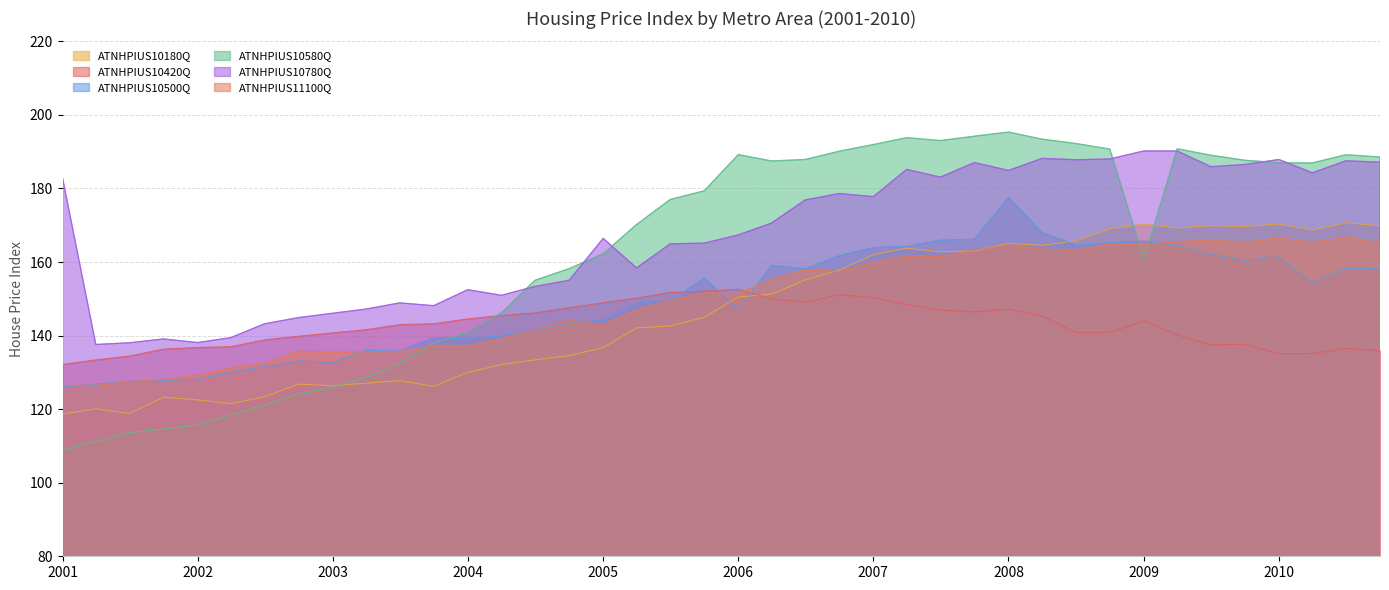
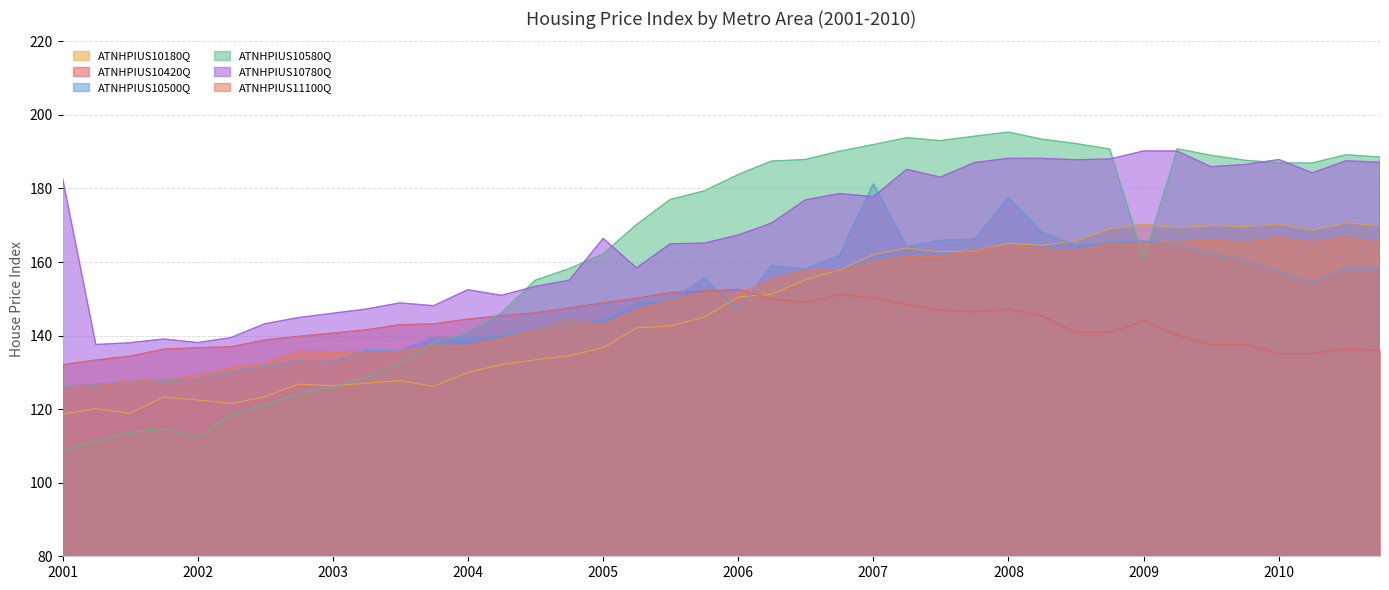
  {
    "ATNHPIUS10500Q": {
      "2002": 128,
      "2003": 133,
      "2004": 139,
      "2005": 144,
      "2006": 147,
-     "2007": 164,
+     "2007": 181,
      "2008": 178,
      "2009": 166,
-     "2010": 161
+     "2010": 157
    },
    "ATNHPIUS10580Q": {
      "2001": 109,
-     "2002": 116,
+     "2002": 112,
      "2004": 141,
      "2005": 162,
-     "2006": 189,
+     "2006": 184,
      "2007": 192,
      "2008": 195,
      "2009": 161,
      "2010": 187
    },
    "ATNHPIUS10780Q": {
      "2001": 183,
      "2002": 138,
      "2003": 146,
      "2004": 152,
      "2005": 166,
      "2006": 167,
      "2007": 178,
-     "2008": 185,
+     "2008": 188,
      "2009": 190,
      "2010": 188
    }
  }
